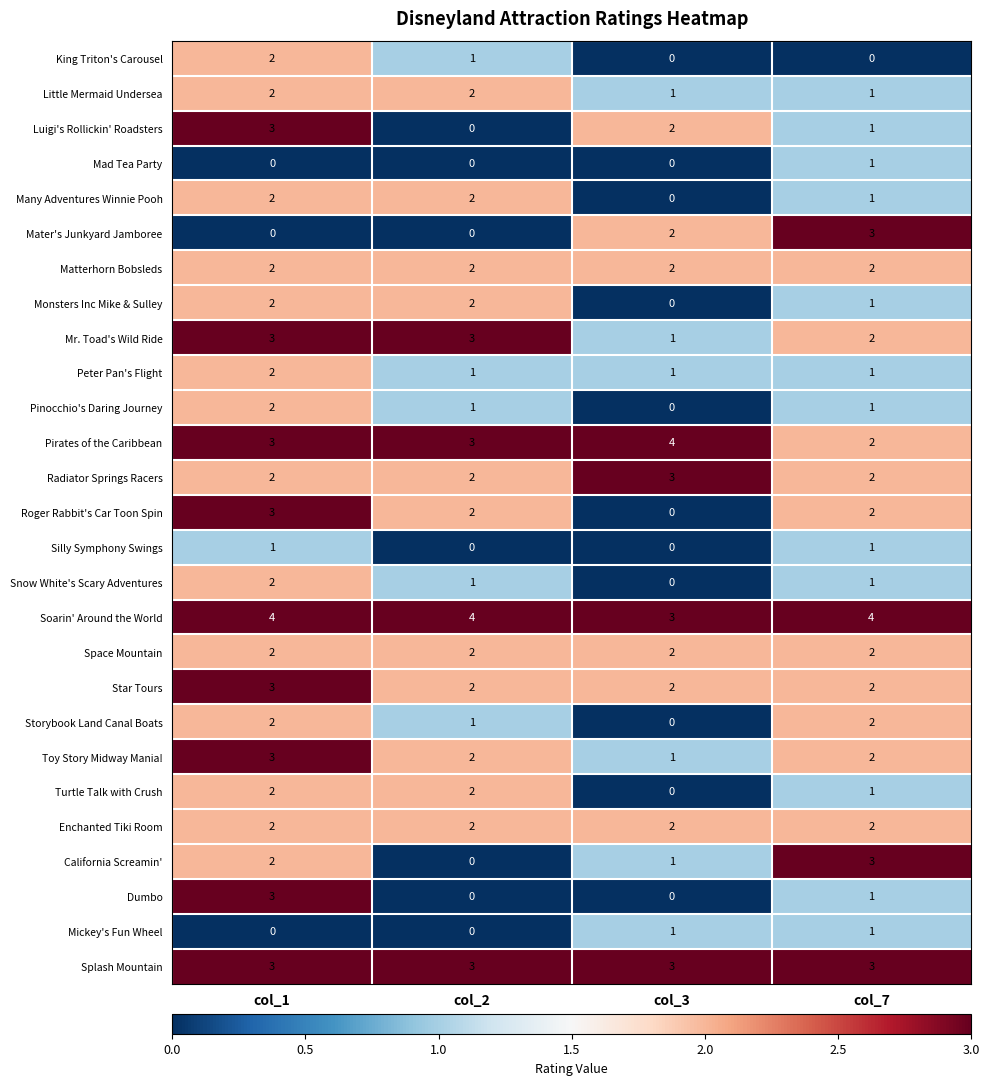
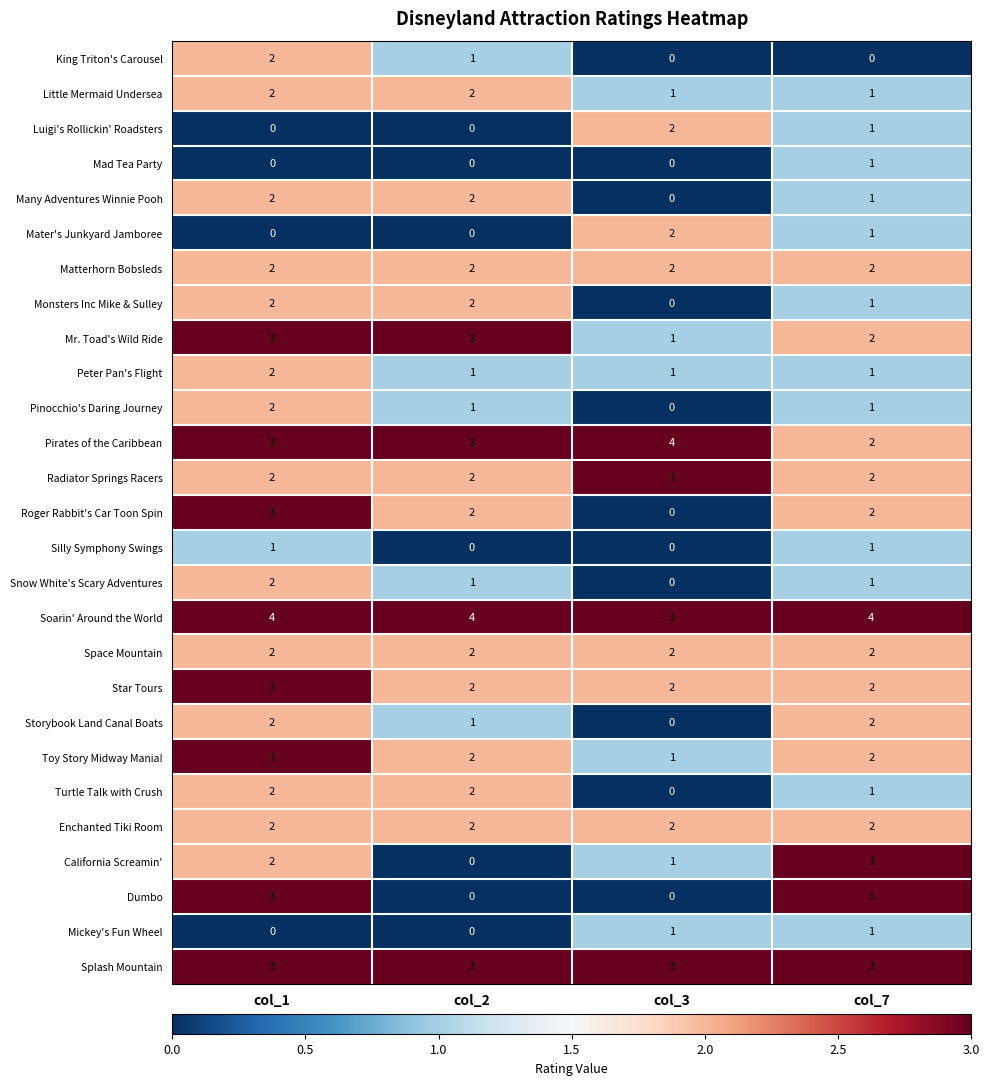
  {
    "King Triton's Carousel": {
      "col_1": 2,
      "col_2": 1,
      "col_3": 0,
      "col_7": 0
    },
    "Little Mermaid Undersea": {
      "col_1": 2,
      "col_2": 2,
      "col_3": 1,
      "col_7": 1
    },
    "Luigi's Rollickin' Roadsters": {
-     "col_1": 3,
+     "col_1": 0,
      "col_2": 0,
      "col_3": 2,
      "col_7": 1
    },
    "Mad Tea Party": {
      "col_1": 0,
      "col_2": 0,
      "col_3": 0,
      "col_7": 1
    },
    "Many Adventures Winnie Pooh": {
      "col_1": 2,
      "col_2": 2,
      "col_3": 0,
      "col_7": 1
    },
    "Mater's Junkyard Jamboree": {
      "col_1": 0,
      "col_2": 0,
      "col_3": 2,
-     "col_7": 3
+     "col_7": 1
    },
    "Matterhorn Bobsleds": {
      "col_1": 2,
      "col_2": 2,
      "col_3": 2,
      "col_7": 2
    },
    "Monsters Inc Mike & Sulley": {
      "col_1": 2,
      "col_2": 2,
      "col_3": 0,
      "col_7": 1
    },
    "Mr. Toad's Wild Ride": {
      "col_1": 3,
      "col_2": 3,
      "col_3": 1,
      "col_7": 2
    },
    "Peter Pan's Flight": {
      "col_1": 2,
      "col_2": 1,
      "col_3": 1,
      "col_7": 1
    },
    "Pinocchio's Daring Journey": {
      "col_1": 2,
      "col_2": 1,
      "col_3": 0,
      "col_7": 1
    },
    "Pirates of the Caribbean": {
      "col_1": 3,
      "col_2": 3,
      "col_3": 4,
      "col_7": 2
    },
    "Radiator Springs Racers": {
      "col_1": 2,
      "col_2": 2,
      "col_3": 3,
      "col_7": 2
    },
    "Roger Rabbit's Car Toon Spin": {
      "col_1": 3,
      "col_2": 2,
      "col_3": 0,
      "col_7": 2
    },
    "Silly Symphony Swings": {
      "col_1": 1,
      "col_2": 0,
      "col_3": 0,
      "col_7": 1
    },
    "Snow White's Scary Adventures": {
      "col_1": 2,
      "col_2": 1,
      "col_3": 0,
      "col_7": 1
    },
    "Soarin' Around the World": {
      "col_1": 4,
      "col_2": 4,
      "col_3": 3,
      "col_7": 4
    },
    "Space Mountain": {
      "col_1": 2,
      "col_2": 2,
      "col_3": 2,
      "col_7": 2
    },
    "Star Tours": {
      "col_1": 3,
      "col_2": 2,
      "col_3": 2,
      "col_7": 2
    },
    "Storybook Land Canal Boats": {
      "col_1": 2,
      "col_2": 1,
      "col_3": 0,
      "col_7": 2
    },
    "Toy Story Midway Mania!": {
      "col_1": 3,
      "col_2": 2,
      "col_3": 1,
      "col_7": 2
    },
    "Turtle Talk with Crush": {
      "col_1": 2,
      "col_2": 2,
      "col_3": 0,
      "col_7": 1
    },
    "Enchanted Tiki Room": {
      "col_1": 2,
      "col_2": 2,
      "col_3": 2,
      "col_7": 2
    },
    "California Screamin'": {
      "col_1": 2,
      "col_2": 0,
      "col_3": 1,
      "col_7": 3
    },
    "Dumbo": {
      "col_1": 3,
      "col_2": 0,
      "col_3": 0,
-     "col_7": 1
+     "col_7": 3
    },
    "Mickey's Fun Wheel": {
      "col_1": 0,
      "col_2": 0,
      "col_3": 1,
      "col_7": 1
    },
    "Splash Mountain": {
      "col_1": 3,
      "col_2": 3,
      "col_3": 3,
      "col_7": 3
    }
  }
